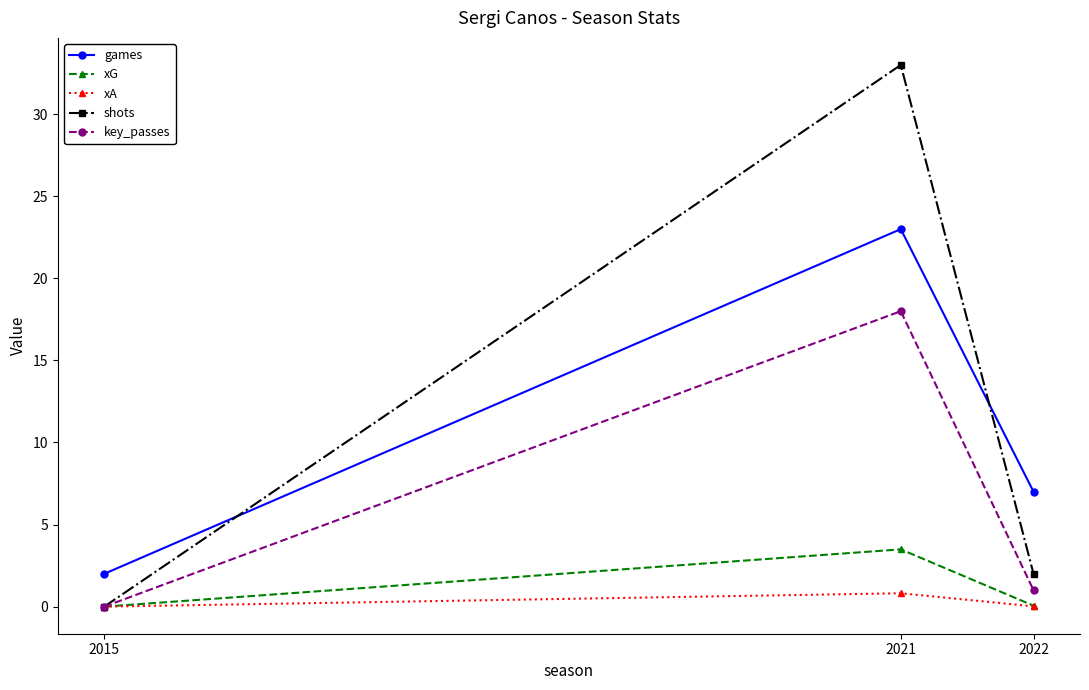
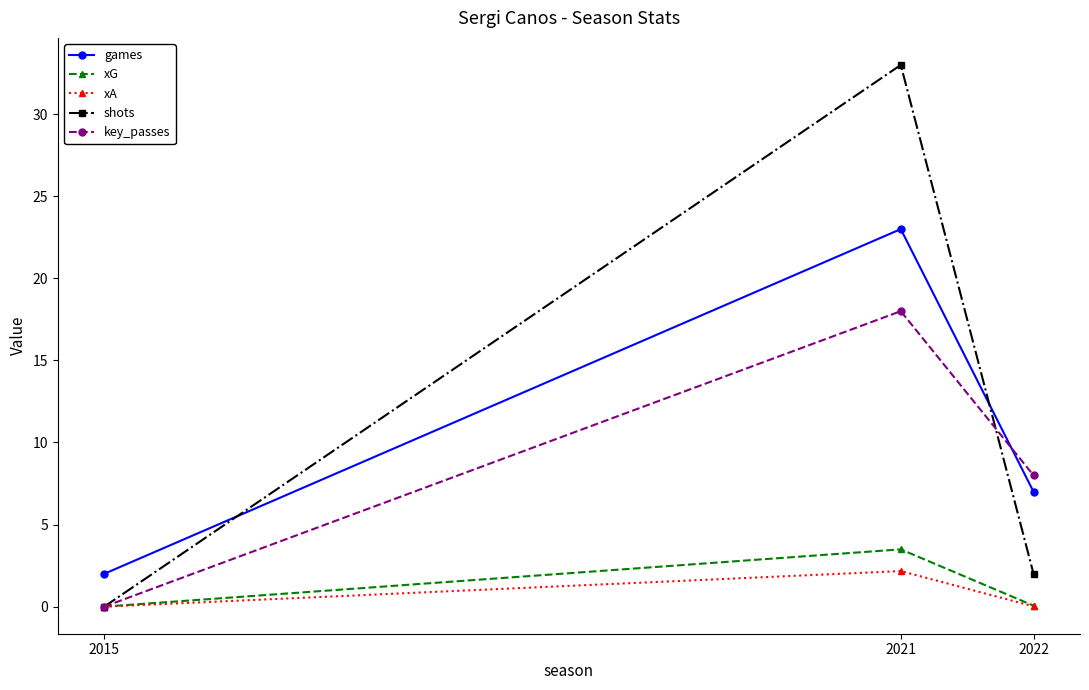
  {
    "games": {
      "2015": 2.0,
      "2021": 23.0,
      "2022": 7.0
    },
    "xG": {
      "2021": 3.5
    },
    "xA": {
-     "2021": 0.8
+     "2021": 2.2
    },
    "shots": {
      "2021": 33.0,
      "2022": 2.0
    },
    "key_passes": {
      "2021": 18,
-     "2022": 1
+     "2022": 8
    }
  }
